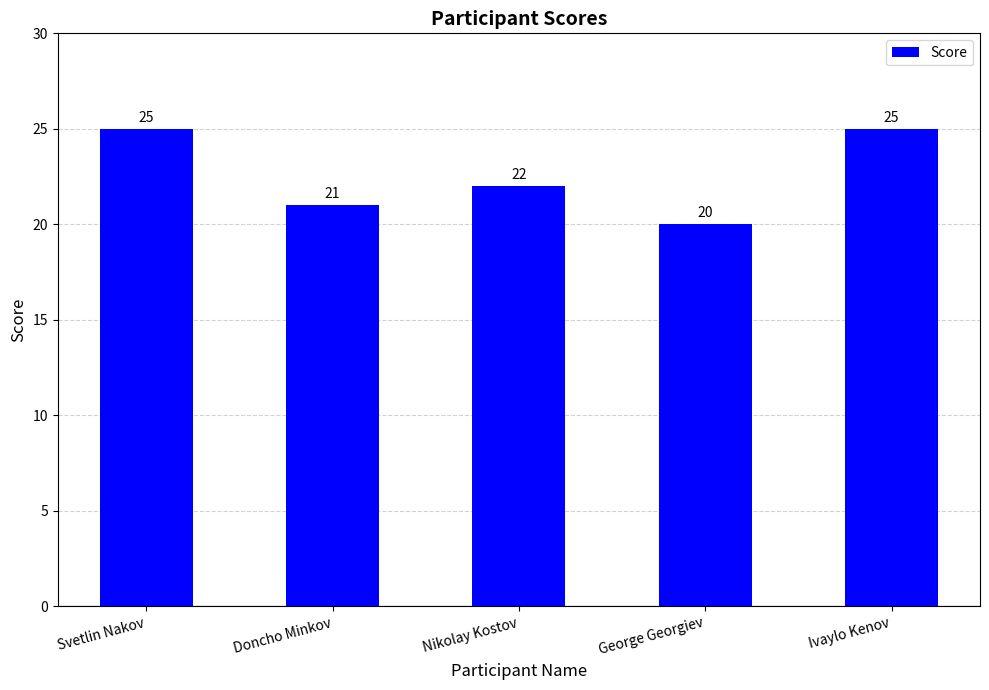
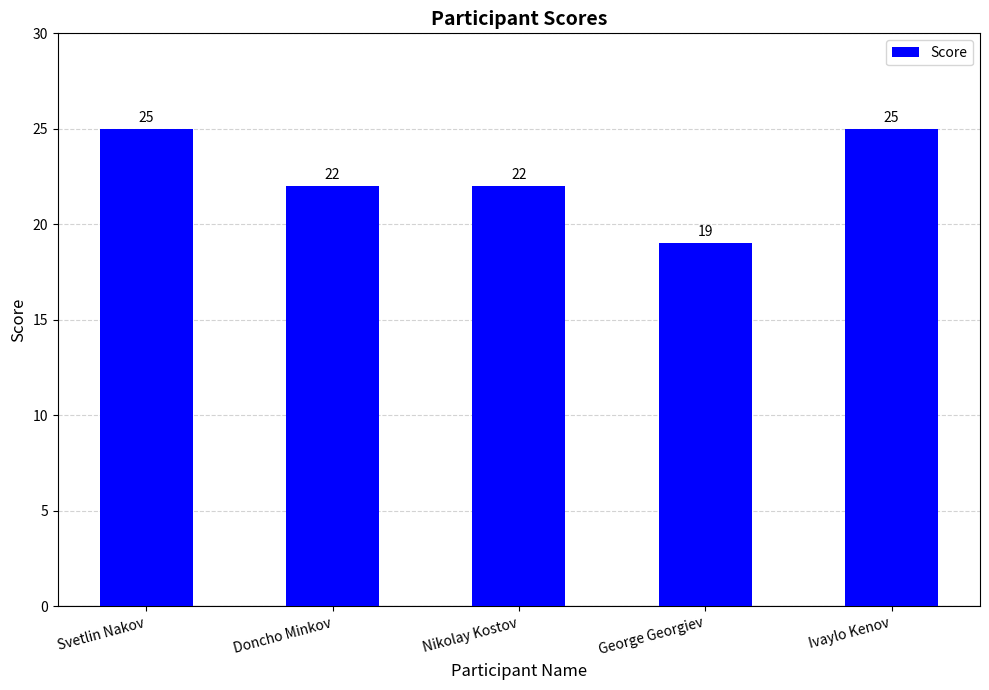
  {
    "Svetlin Nakov": 25,
-   "Doncho Minkov": 21,
+   "Doncho Minkov": 22,
    "Nikolay Kostov": 22,
-   "George Georgiev": 20,
+   "George Georgiev": 19,
    "Ivaylo Kenov": 25
  }
